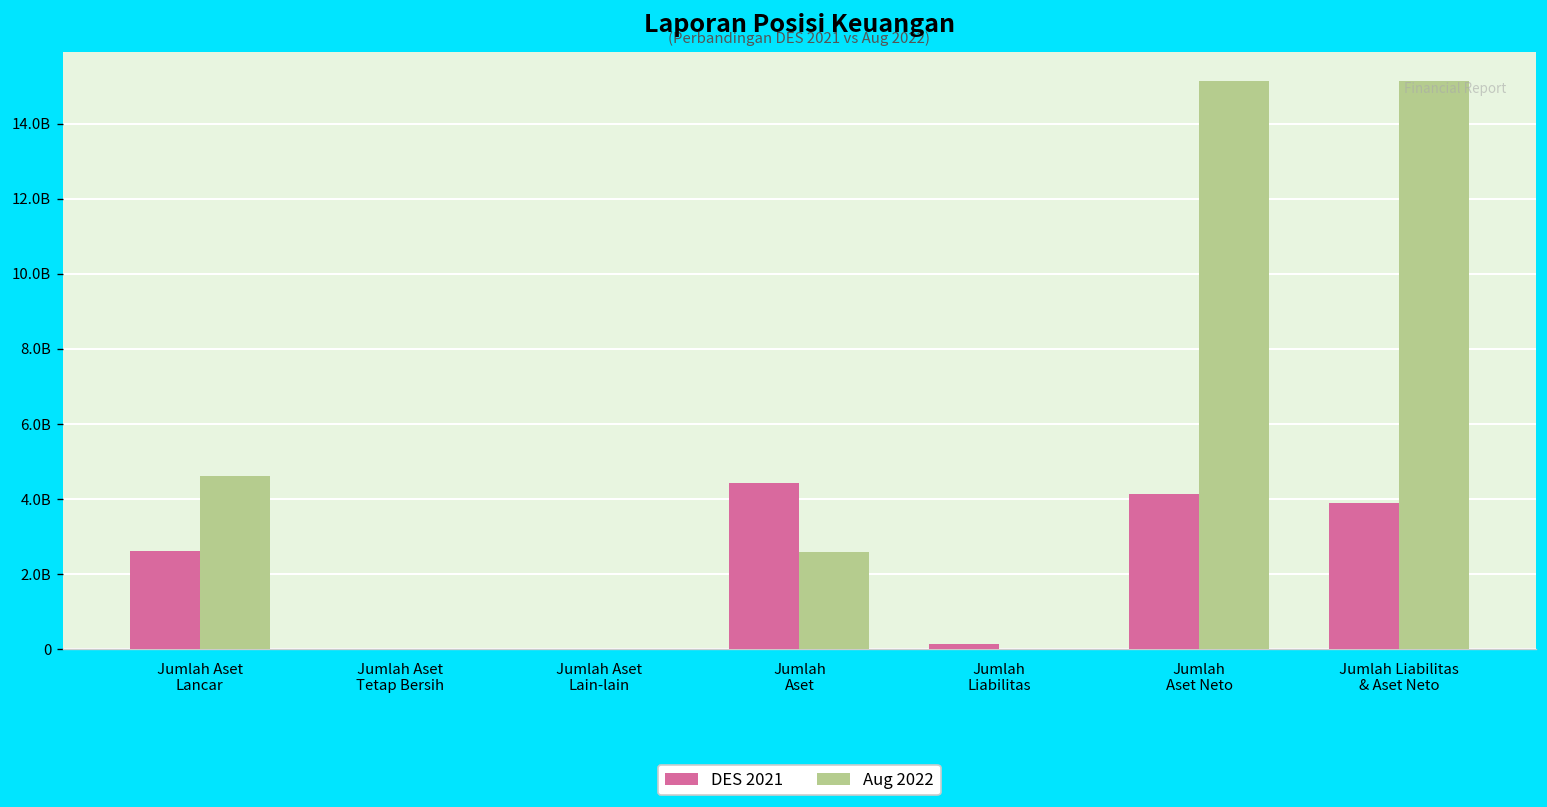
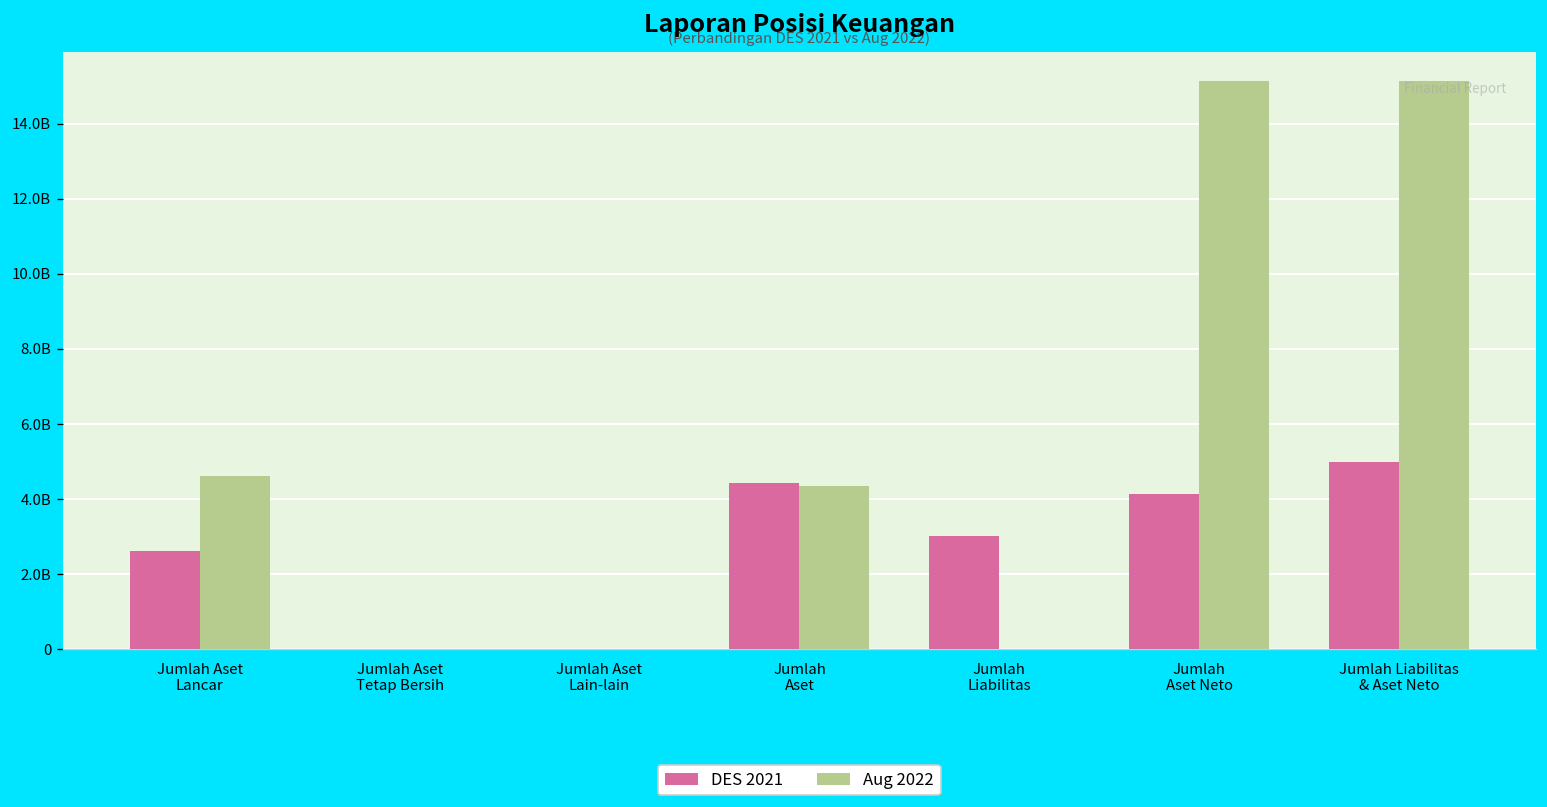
  {
    "DES 2021": {
      "Jumlah Aset Lancar": 2600000000,
      "Jumlah Aset Tetap Bersih": 0,
      "Jumlah Aset Lain-lain": 0,
      "Jumlah Aset": 4400000000,
-     "Jumlah Liabilitas": 100000000,
+     "Jumlah Liabilitas": 3000000000,
      "Jumlah Aset Neto": 4100000000,
-     "Jumlah Liabilitas & Aset Neto": 3900000000
+     "Jumlah Liabilitas & Aset Neto": 5000000000
    },
    "Aug 2022": {
      "Jumlah Aset Lancar": 4600000000,
      "Jumlah Aset Tetap Bersih": 0,
      "Jumlah Aset Lain-lain": 0,
-     "Jumlah Aset": 2600000000,
+     "Jumlah Aset": 4300000000,
      "Jumlah Liabilitas": 0,
      "Jumlah Aset Neto": 15100000000,
      "Jumlah Liabilitas & Aset Neto": 15100000000
    }
  }
